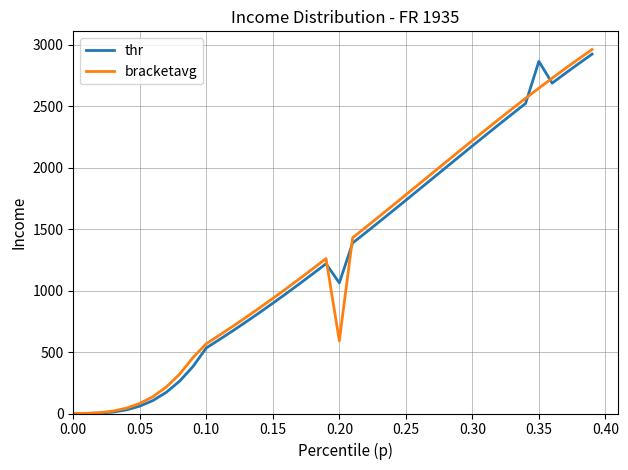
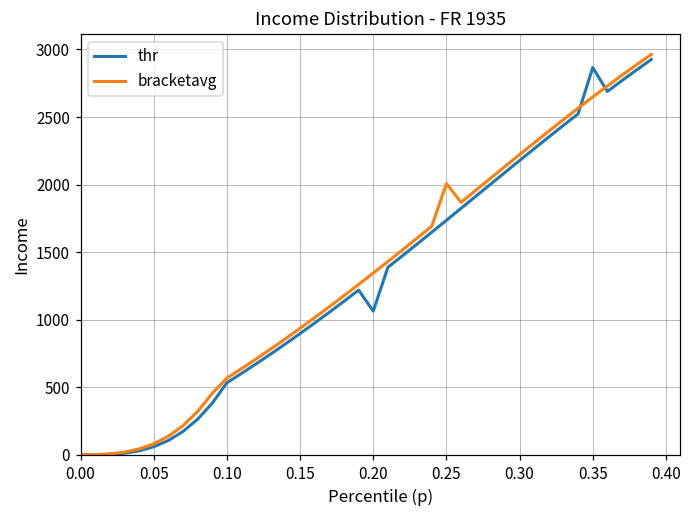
  {
    "thr": {
      "0.05": 60,
      "0.10": 530,
      "0.15": 900,
      "0.20": 1060,
      "0.25": 1740,
      "0.30": 2180,
      "0.35": 2870
    },
    "bracketavg": {
      "0.05": 80,
      "0.10": 570,
      "0.15": 940,
-     "0.20": 590,
-     "0.25": 1780,
+     "0.20": 1350,
+     "0.25": 2010,
      "0.30": 2220,
      "0.35": 2650
    }
  }
